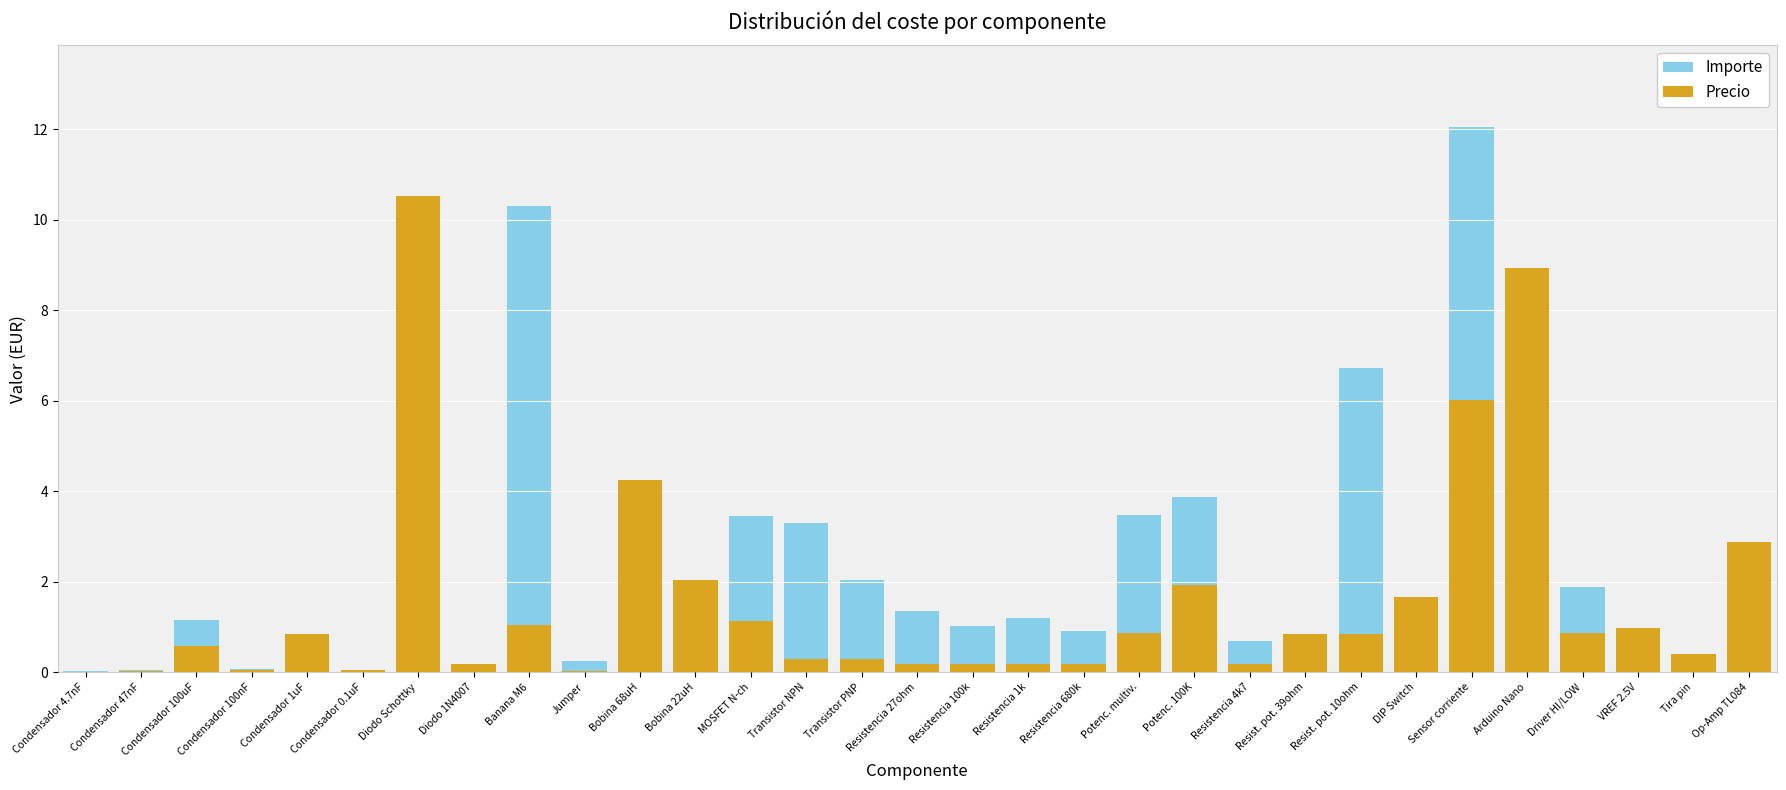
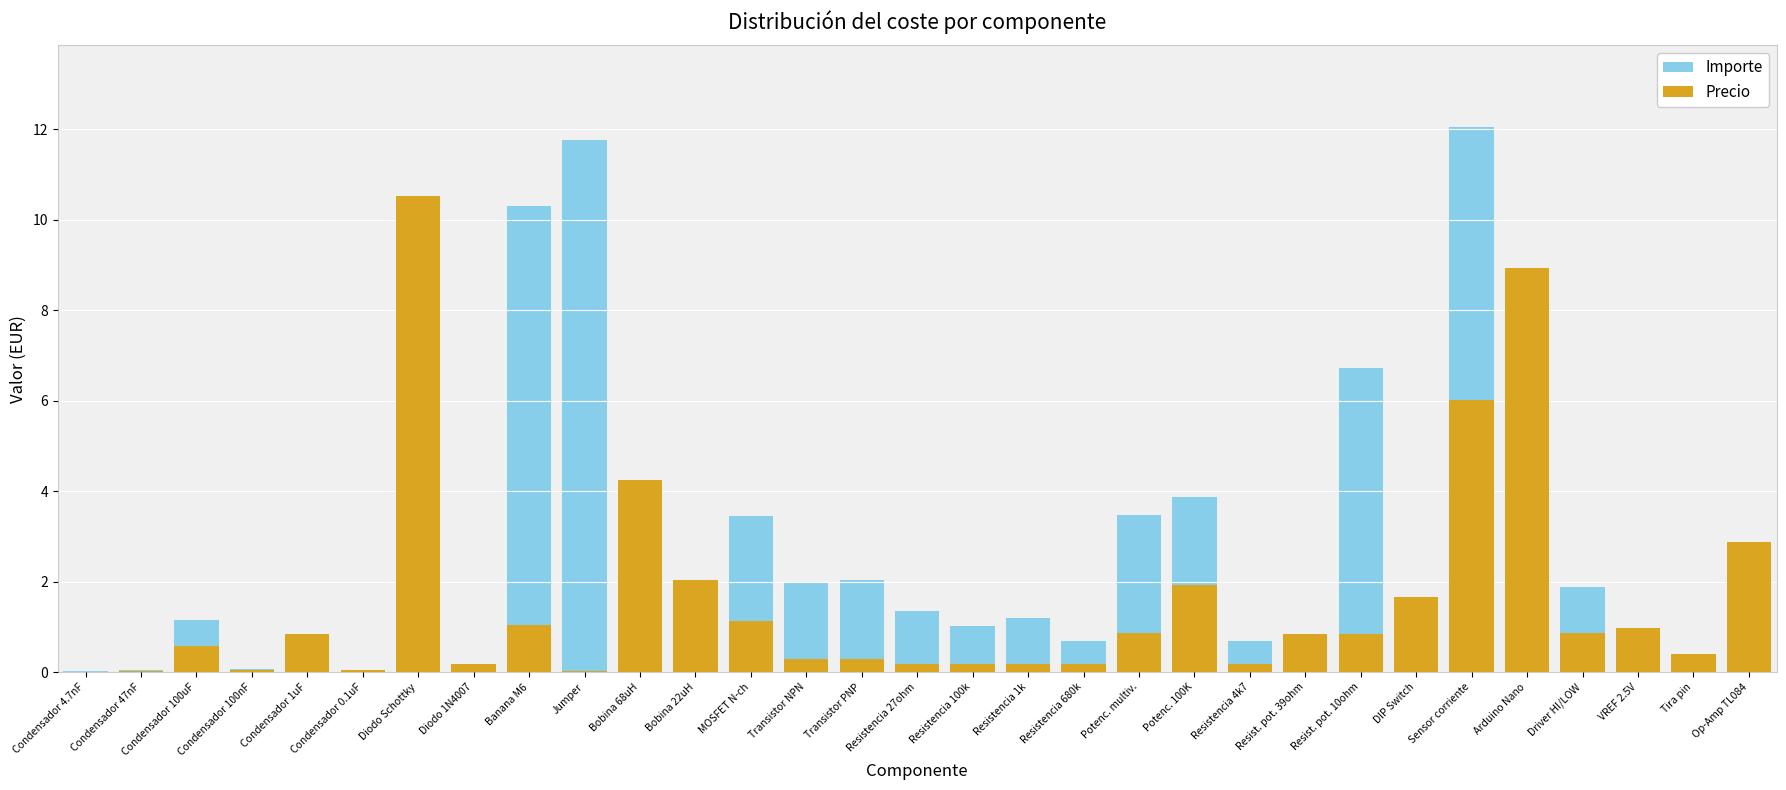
  {
    "Importe": {
      "Condensador 100uF": 1.2,
      "Condensador 100nF": 0.1,
      "Condensador 1uF": 0.8,
      "Diodo 1N4007": 0.2,
      "Banana M6": 10.3,
-     "Jumper": 0.2,
+     "Jumper": 11.8,
      "Bobina 68uH": 4.3,
      "Bobina 22uH": 2.0,
      "MOSFET N-ch": 3.5,
-     "Transistor NPN": 3.3,
+     "Transistor NPN": 2.0,
      "Transistor PNP": 2.0,
      "Resistencia 27ohm": 1.4,
      "Resistencia 100k": 1.0,
      "Resistencia 1k": 1.2,
-     "Resistencia 680k": 0.9,
+     "Resistencia 680k": 0.7,
      "Potenc. multiv.": 3.5,
      "Potenc. 100K": 3.9,
      "Resistencia 4k7": 0.7,
      "Resist. pot. 39ohm": 0.8,
      "Resist. pot. 10ohm": 6.7,
      "DIP Switch": 1.7,
      "Sensor corriente": 12.0,
      "Arduino Nano": 8.9,
      "Driver HI/LOW": 1.9,
      "VREF 2.5V": 1.0,
      "Tira pin": 0.4,
      "Op-Amp TL084": 2.9
    },
    "Precio": {
      "Condensador 1uF": 0.8,
      "Diodo Schottky": 10.5,
      "Diodo 1N4007": 0.2,
      "Bobina 68uH": 4.3,
      "Bobina 22uH": 2.0,
      "Resist. pot. 39ohm": 0.8,
      "DIP Switch": 1.7,
      "Arduino Nano": 8.9,
      "VREF 2.5V": 1.0,
      "Tira pin": 0.4,
      "Op-Amp TL084": 2.9
    }
  }
